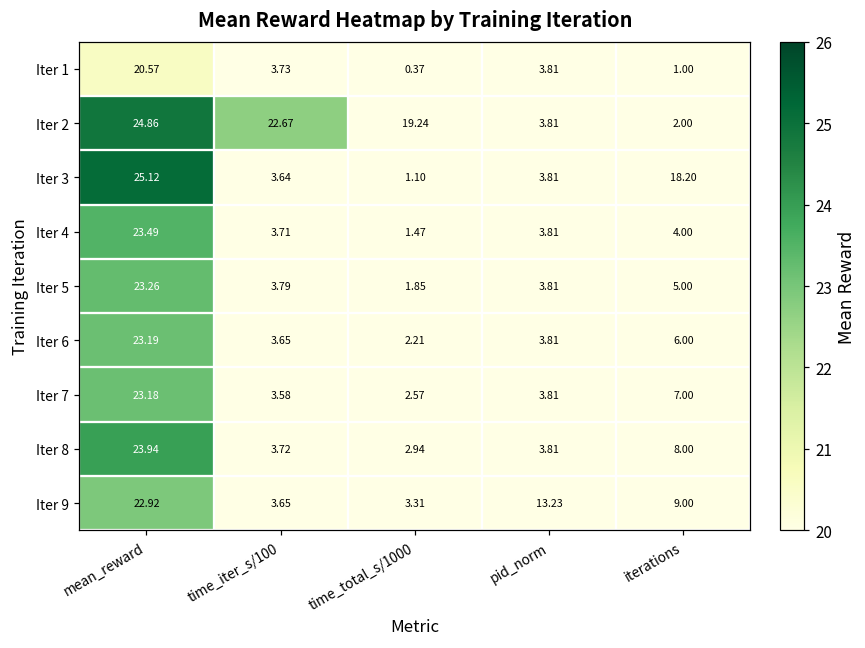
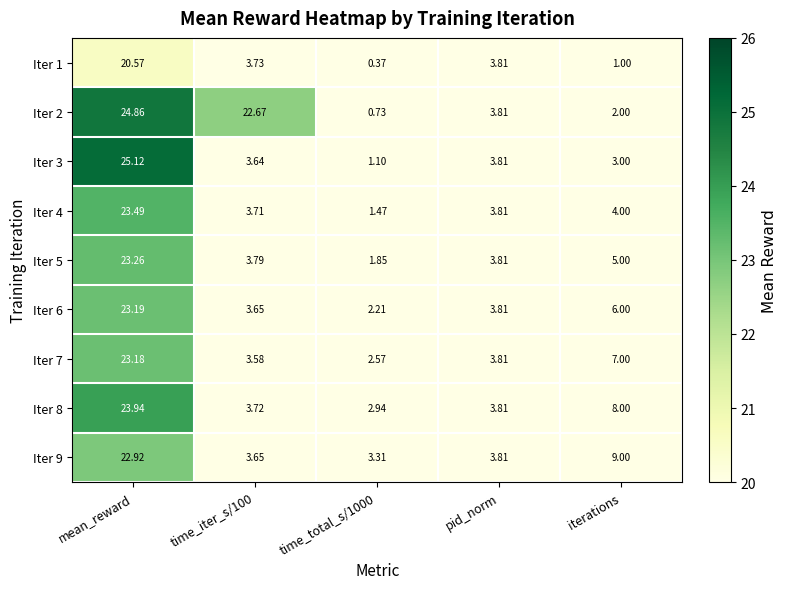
  {
    "Iter 1": {
      "mean_reward": 20.57,
      "time_iter_s/100": 3.73,
      "time_total_s/1000": 0.37,
      "pid_norm": 3.81,
      "iterations": 1.00
    },
    "Iter 2": {
      "mean_reward": 24.86,
      "time_iter_s/100": 22.67,
-     "time_total_s/1000": 19.24,
+     "time_total_s/1000": 0.73,
      "pid_norm": 3.81,
      "iterations": 2.00
    },
    "Iter 3": {
      "mean_reward": 25.12,
      "time_iter_s/100": 3.64,
      "time_total_s/1000": 1.10,
      "pid_norm": 3.81,
-     "iterations": 18.20
+     "iterations": 3.00
    },
    "Iter 4": {
      "mean_reward": 23.49,
      "time_iter_s/100": 3.71,
      "time_total_s/1000": 1.47,
      "pid_norm": 3.81,
      "iterations": 4.00
    },
    "Iter 5": {
      "mean_reward": 23.26,
      "time_iter_s/100": 3.79,
      "time_total_s/1000": 1.85,
      "pid_norm": 3.81,
      "iterations": 5.00
    },
    "Iter 6": {
      "mean_reward": 23.19,
      "time_iter_s/100": 3.65,
      "time_total_s/1000": 2.21,
      "pid_norm": 3.81,
      "iterations": 6.00
    },
    "Iter 7": {
      "mean_reward": 23.18,
      "time_iter_s/100": 3.58,
      "time_total_s/1000": 2.57,
      "pid_norm": 3.81,
      "iterations": 7.00
    },
    "Iter 8": {
      "mean_reward": 23.94,
      "time_iter_s/100": 3.72,
      "time_total_s/1000": 2.94,
      "pid_norm": 3.81,
      "iterations": 8.00
    },
    "Iter 9": {
      "mean_reward": 22.92,
      "time_iter_s/100": 3.65,
      "time_total_s/1000": 3.31,
-     "pid_norm": 13.23,
+     "pid_norm": 3.81,
      "iterations": 9.00
    }
  }
